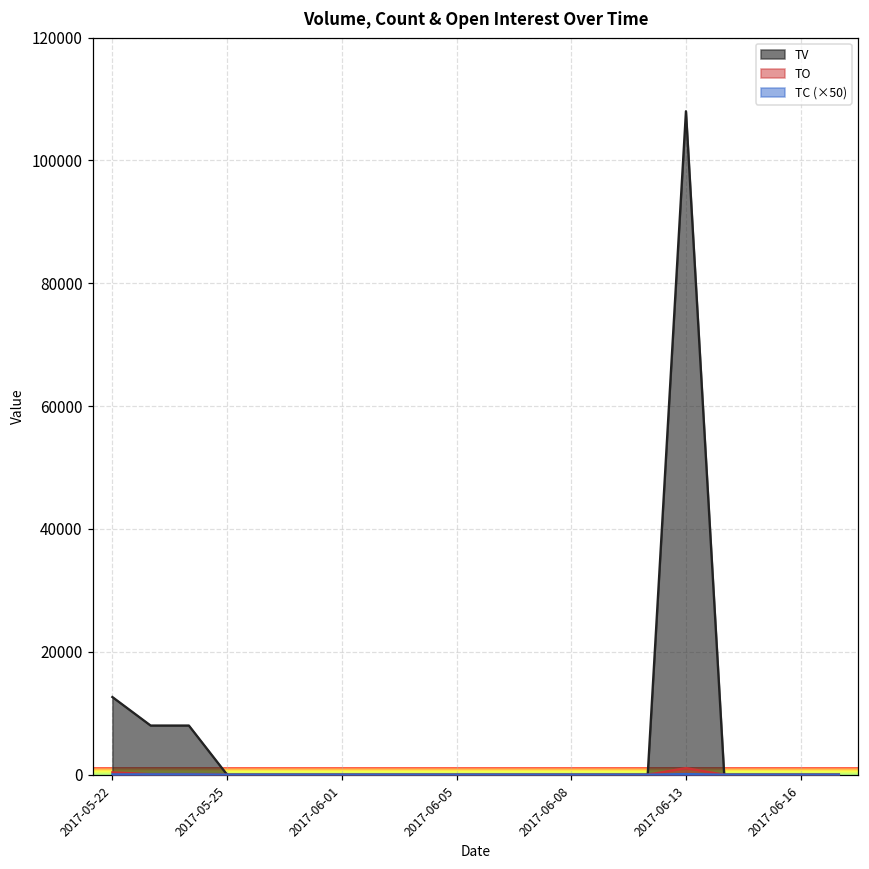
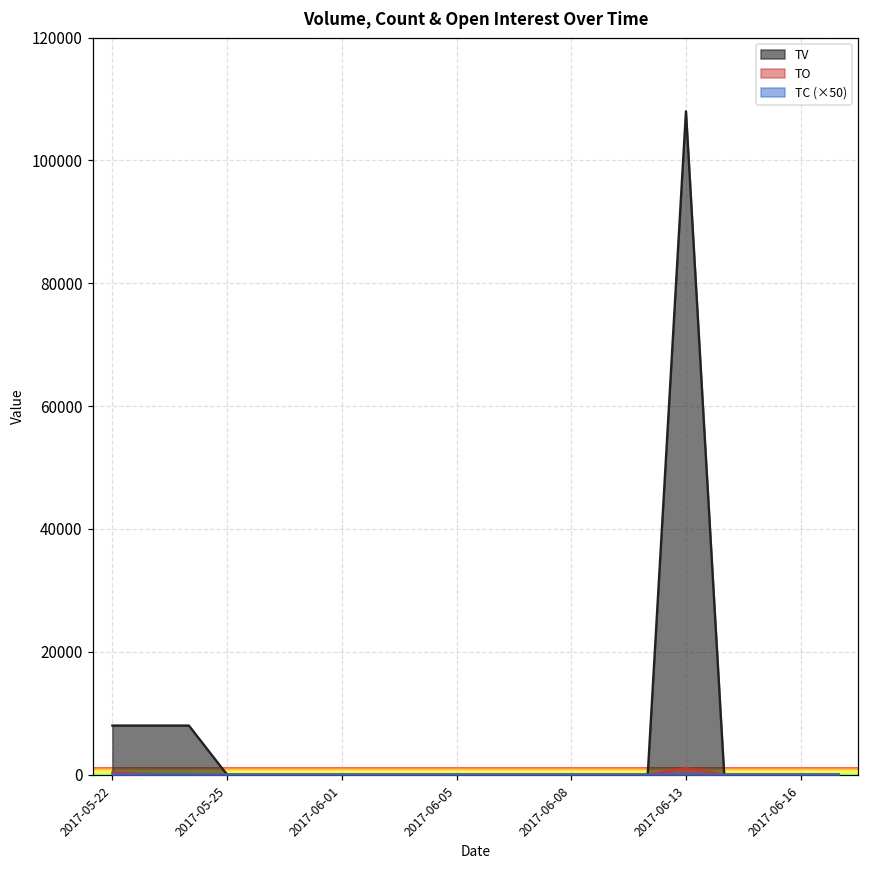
  {
    "TV": {
-     "2017-05-22": 13000,
+     "2017-05-22": 8000,
      "2017-06-13": 108000
    },
    "TO": {
      "2017-06-13": 1000
    },
    "TC (×50)": {
      "2017-06-13": 0
    }
  }
